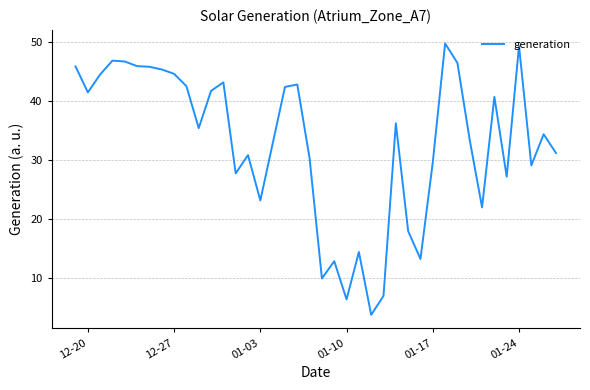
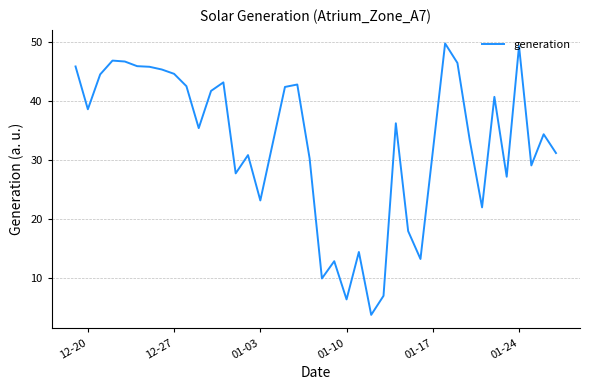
  {
-   "12-20": 42,
+   "12-20": 39,
    "12-27": 45,
    "01-03": 23,
    "01-10": 6,
-   "01-17": 30,
+   "01-17": 31,
    "01-24": 49
  }
